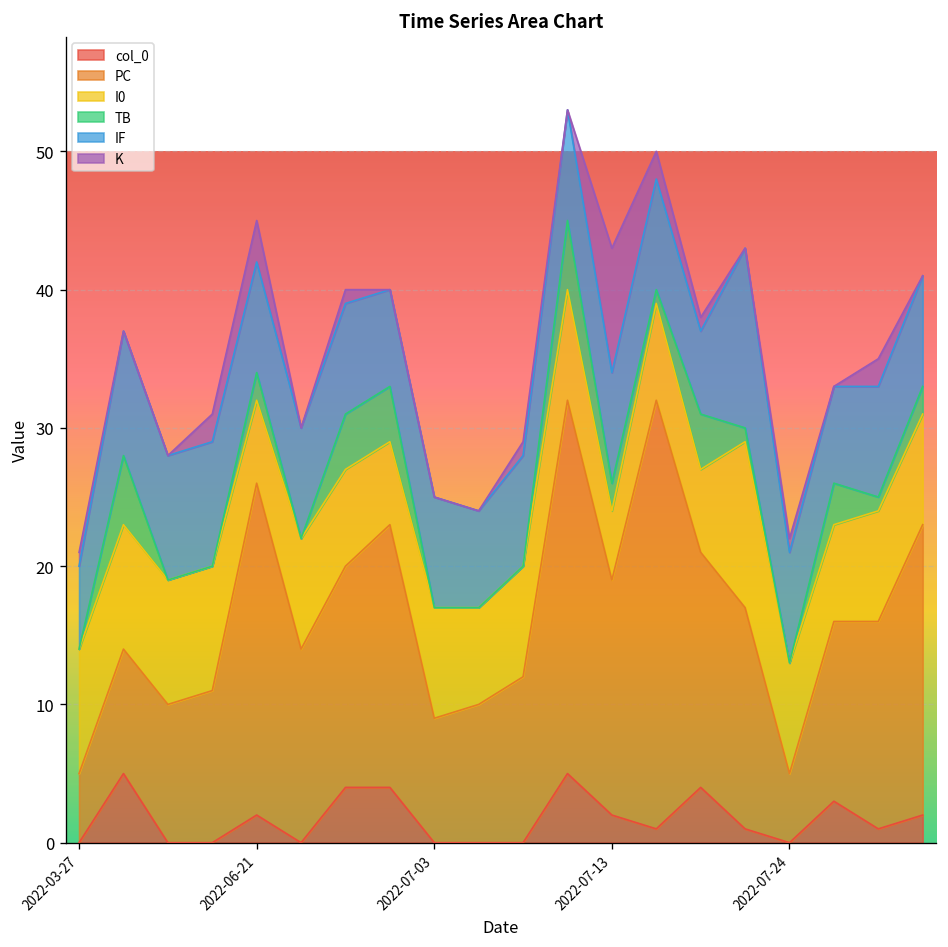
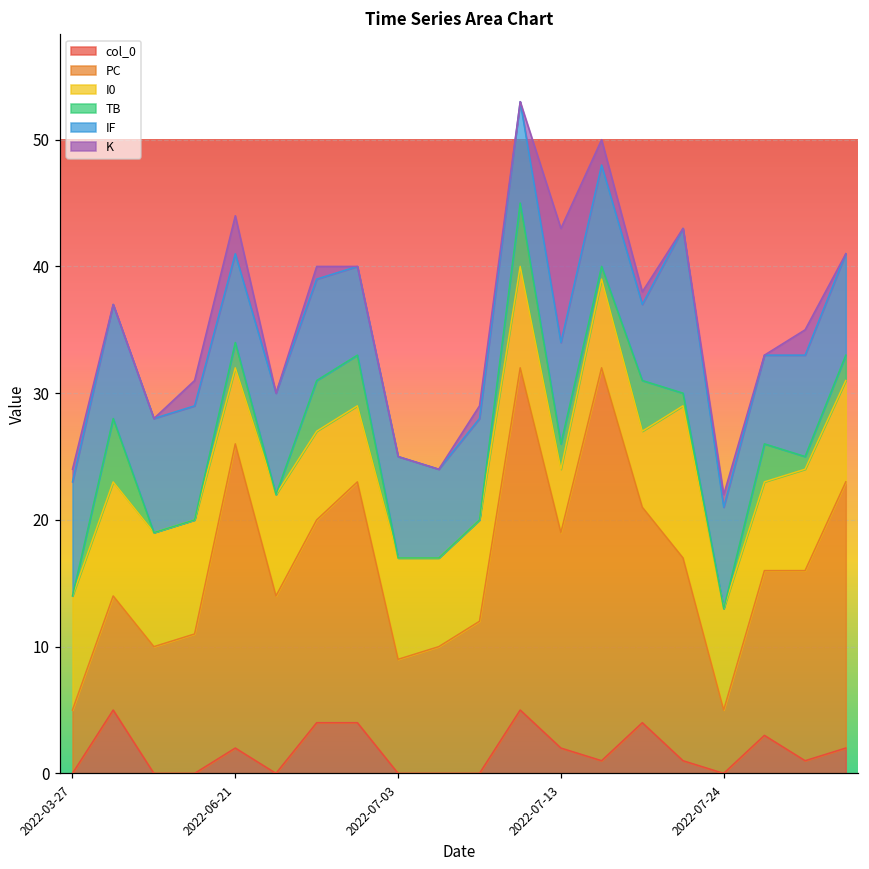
  {
    "I0": {
      "2022-06-21": 6,
      "2022-07-13": 5
    },
    "TB": {
      "2022-06-21": 2,
      "2022-07-13": 2
    },
    "IF": {
-     "2022-03-27": 6,
-     "2022-06-21": 8,
+     "2022-03-27": 9,
+     "2022-06-21": 7,
      "2022-07-13": 8,
      "2022-07-24": 8
    },
    "K": {
      "2022-03-27": 1,
      "2022-06-21": 3,
      "2022-07-13": 9,
      "2022-07-24": 1
    }
  }
